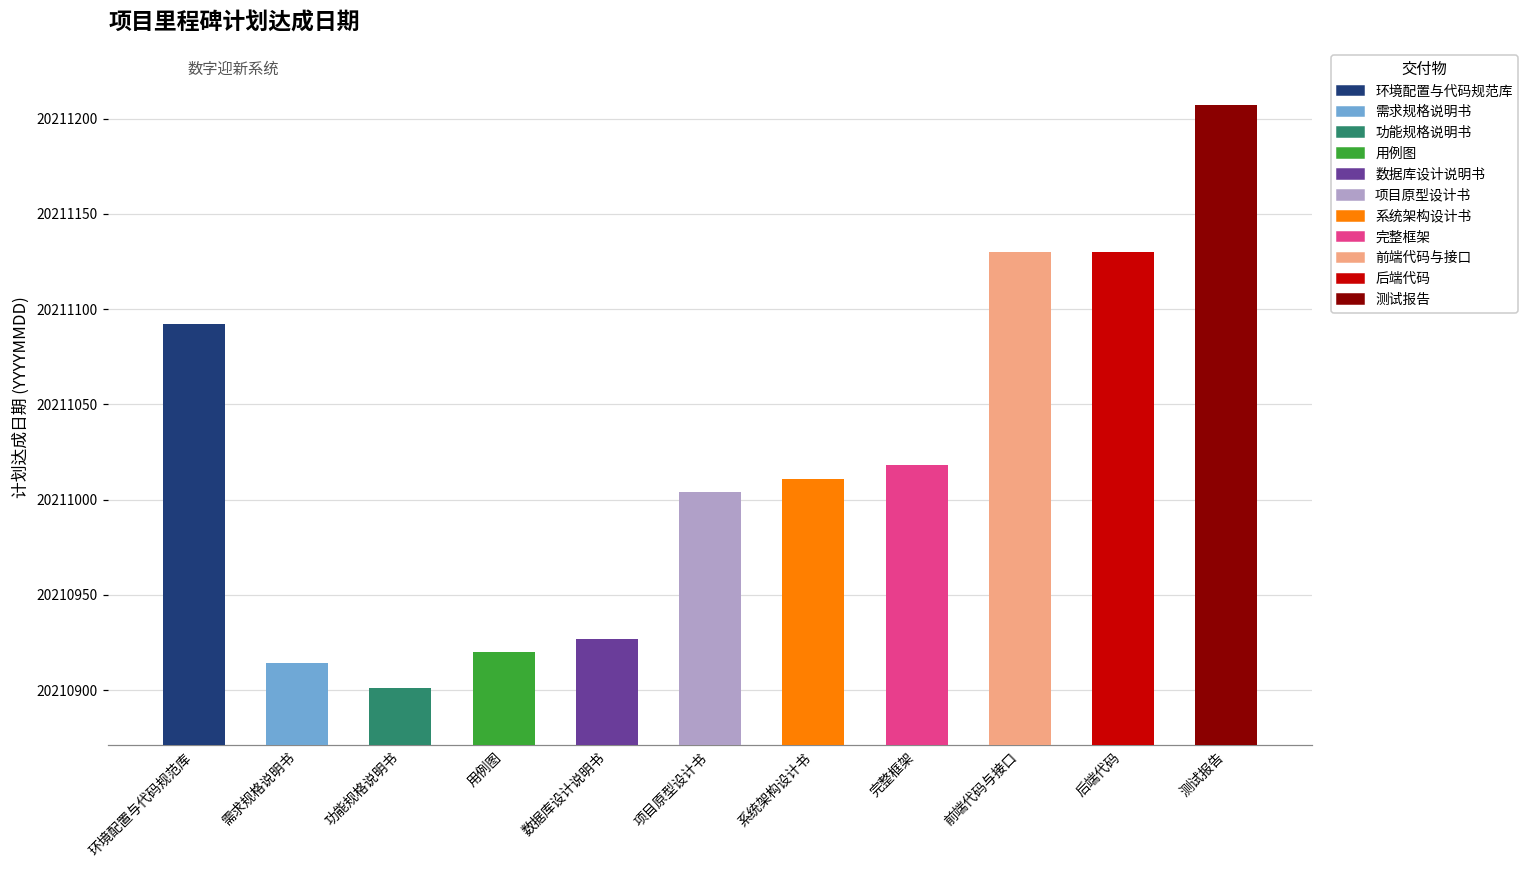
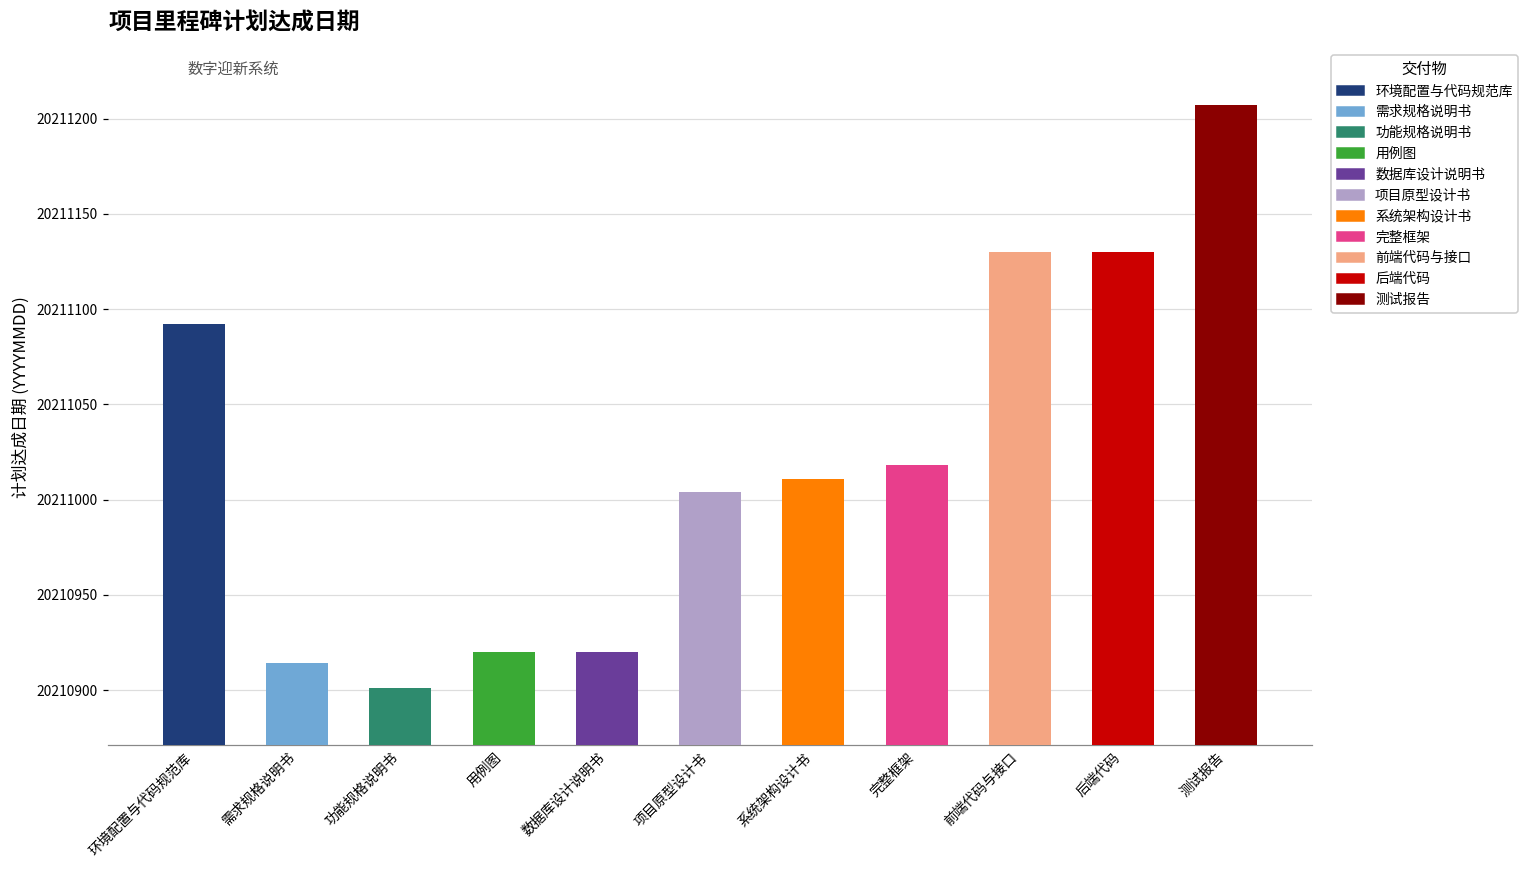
  {
    "环境配置与代码规范库": 20211092,
    "需求规格说明书": 20210914,
    "功能规格说明书": 20210901,
    "用例图": 20210920,
-   "数据库设计说明书": 20210927,
+   "数据库设计说明书": 20210920,
    "项目原型设计书": 20211004,
    "系统架构设计书": 20211011,
    "完整框架": 20211018,
    "前端代码与接口": 20211130,
    "后端代码": 20211130,
    "测试报告": 20211207
  }
